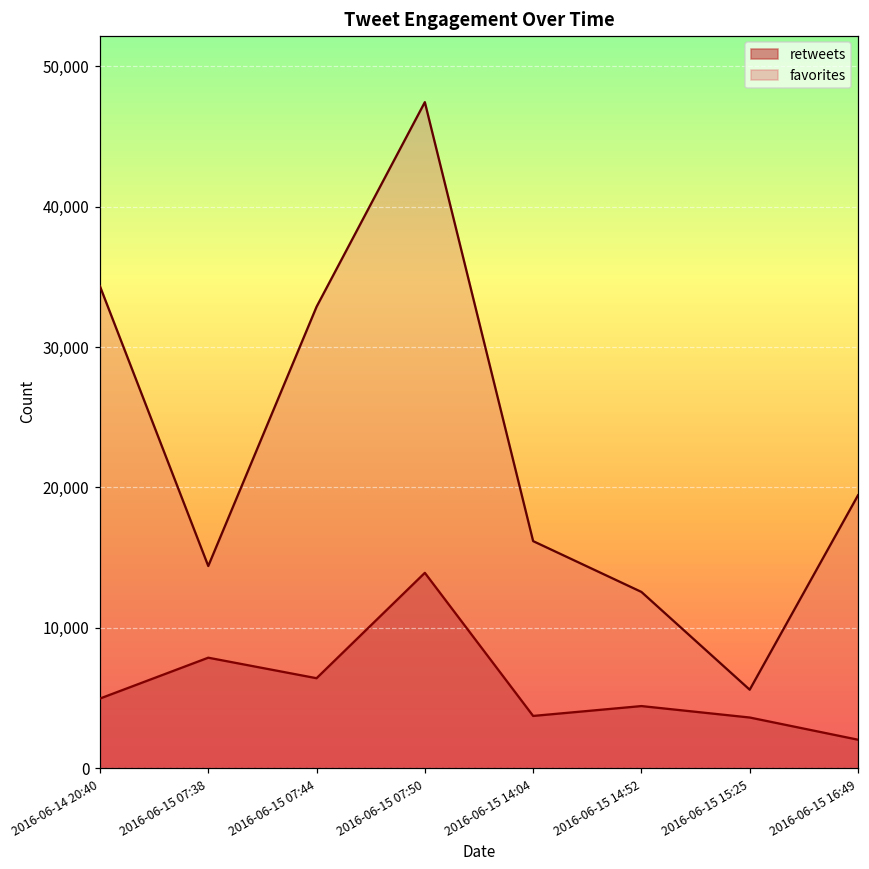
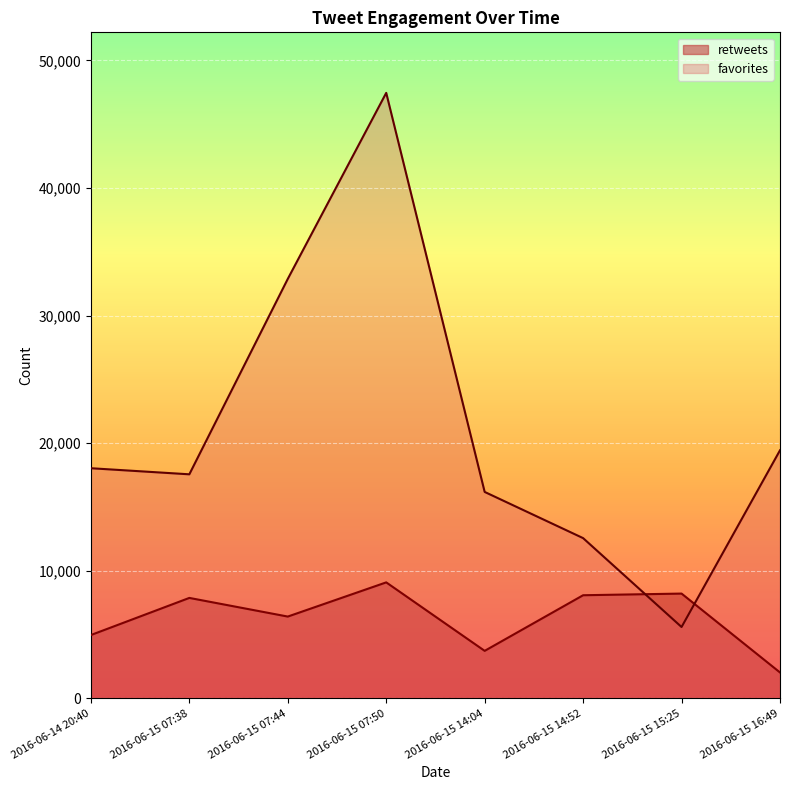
  {
    "retweets": {
      "2016-06-14 20:40": "5,000",
      "2016-06-15 07:38": "7,900",
      "2016-06-15 07:44": "6,400",
-     "2016-06-15 07:50": "13,900",
+     "2016-06-15 07:50": "9,100",
      "2016-06-15 14:04": "3,700",
-     "2016-06-15 14:52": "4,400",
-     "2016-06-15 15:25": "3,600",
+     "2016-06-15 14:52": "8,100",
+     "2016-06-15 15:25": "8,200",
      "2016-06-15 16:49": "2,000"
    },
    "favorites": {
-     "2016-06-14 20:40": "34,300",
-     "2016-06-15 07:38": "14,400",
+     "2016-06-14 20:40": "18,000",
+     "2016-06-15 07:38": "17,600",
      "2016-06-15 07:44": "32,900",
      "2016-06-15 07:50": "47,500",
      "2016-06-15 14:04": "16,200",
      "2016-06-15 14:52": "12,600",
      "2016-06-15 15:25": "5,600",
      "2016-06-15 16:49": "19,400"
    }
  }
